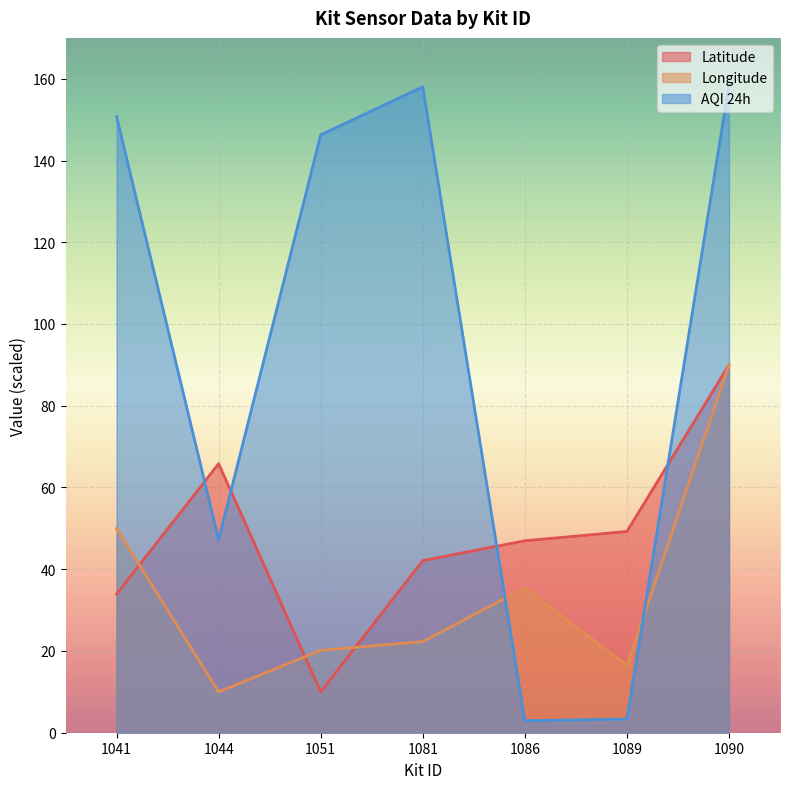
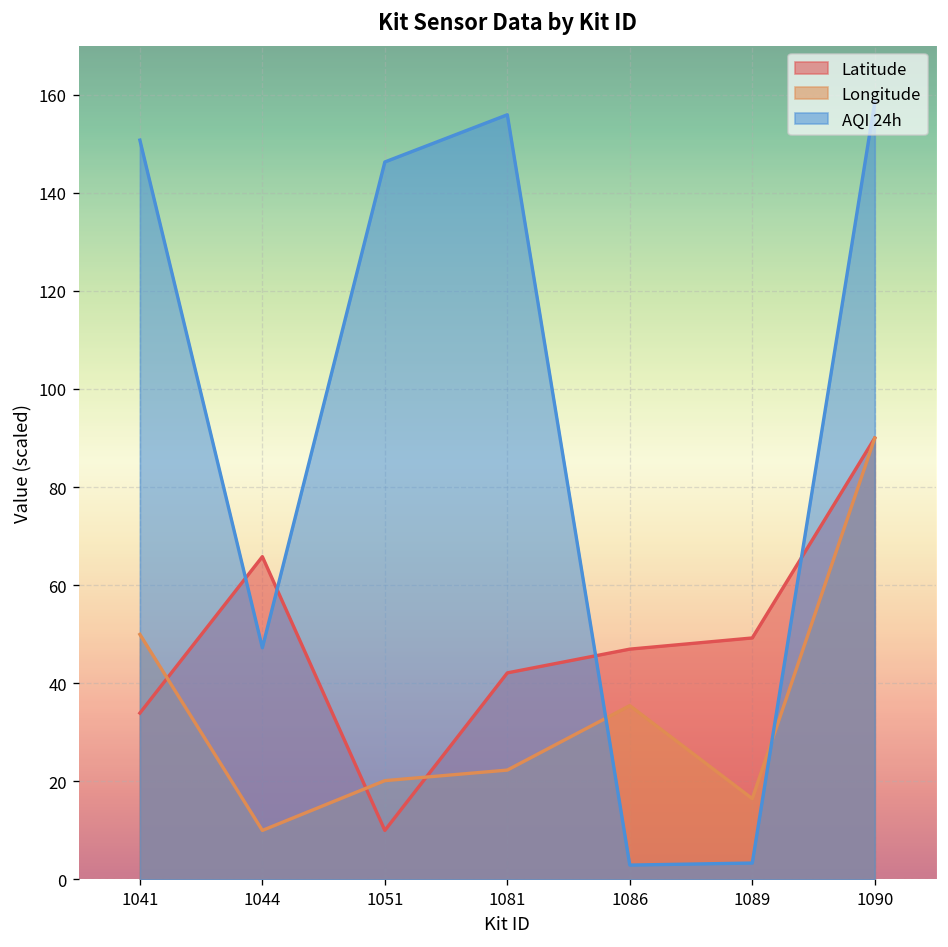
  {
    "AQI 24h": {
      "1041": 151,
      "1044": 47,
      "1051": 146,
-     "1081": 158,
+     "1081": 156,
      "1086": 3,
      "1089": 3
    }
  }
